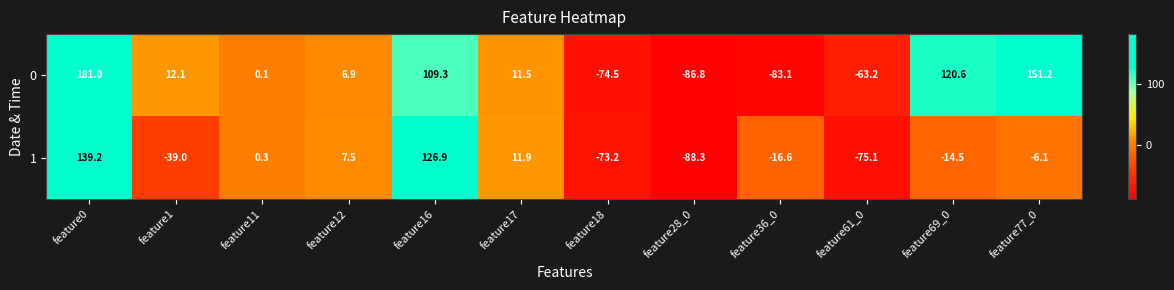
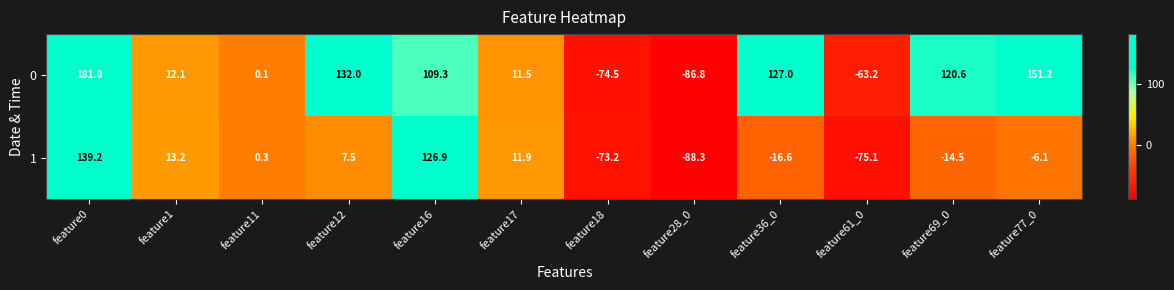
  {
    "0": {
      "feature0": 181.0,
      "feature1": 12.1,
      "feature11": 0.1,
-     "feature12": 6.9,
+     "feature12": 132.0,
      "feature16": 109.3,
      "feature17": 11.5,
      "feature18": -74.5,
      "feature28_0": -86.8,
-     "feature36_0": -83.1,
+     "feature36_0": 127.0,
      "feature61_0": -63.2,
      "feature69_0": 120.6,
      "feature77_0": 151.2
    },
    "1": {
      "feature0": 139.2,
-     "feature1": -39.0,
+     "feature1": 13.2,
      "feature11": 0.3,
      "feature12": 7.5,
      "feature16": 126.9,
      "feature17": 11.9,
      "feature18": -73.2,
      "feature28_0": -88.3,
      "feature36_0": -16.6,
      "feature61_0": -75.1,
      "feature69_0": -14.5,
      "feature77_0": -6.1
    }
  }
